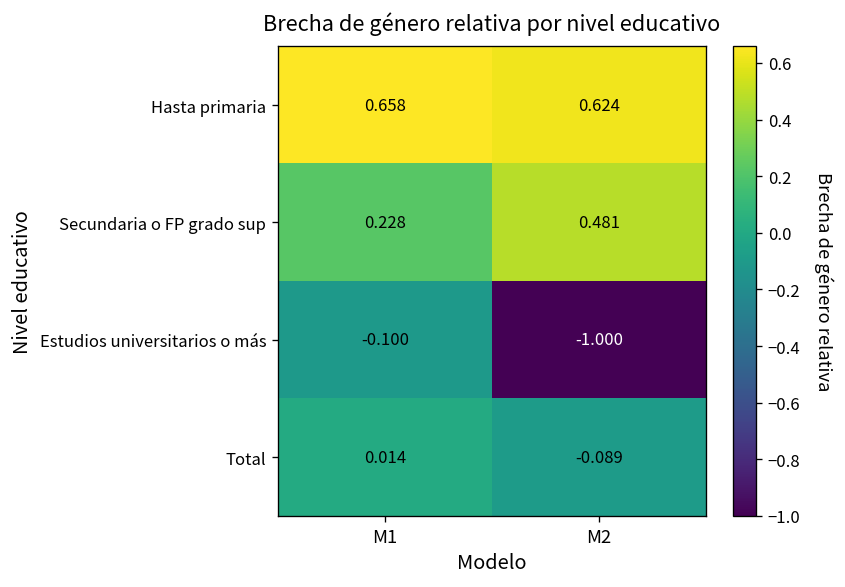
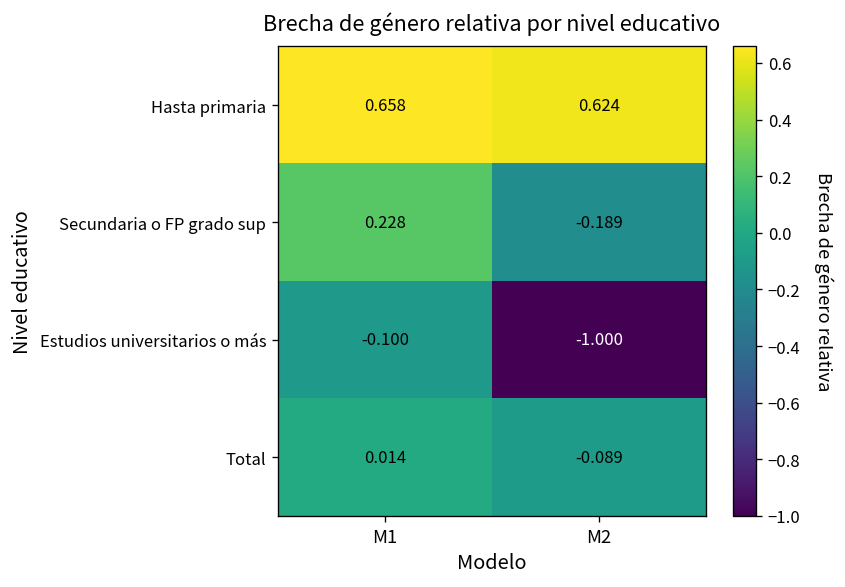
  {
    "Hasta primaria": {
      "M1": 0.658,
      "M2": 0.624
    },
    "Secundaria o FP grado sup": {
      "M1": 0.228,
-     "M2": 0.481
+     "M2": -0.189
    },
    "Estudios universitarios o más": {
      "M1": -0.100,
      "M2": -1.000
    },
    "Total": {
      "M1": 0.014,
      "M2": -0.089
    }
  }
